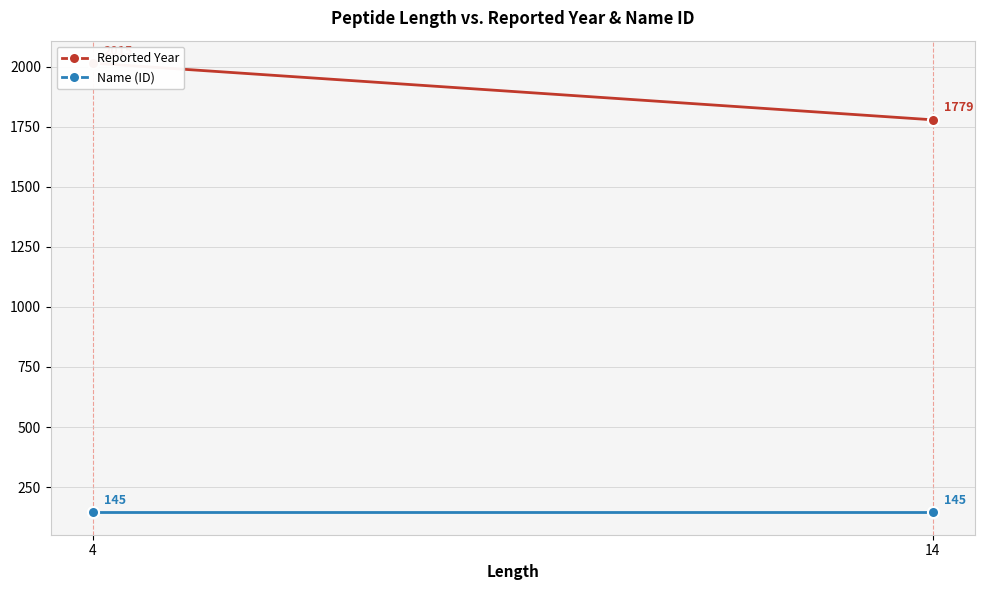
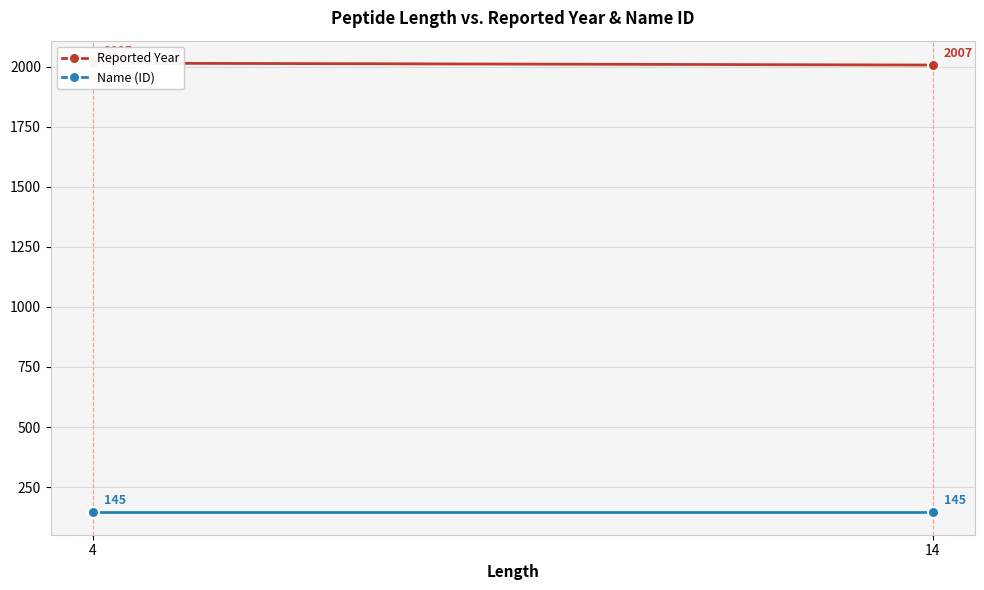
  {
    "Reported Year": {
-     "14": 1779
+     "14": 2007
    },
    "Name (ID)": {
      "4": 145,
      "14": 145
    }
  }
